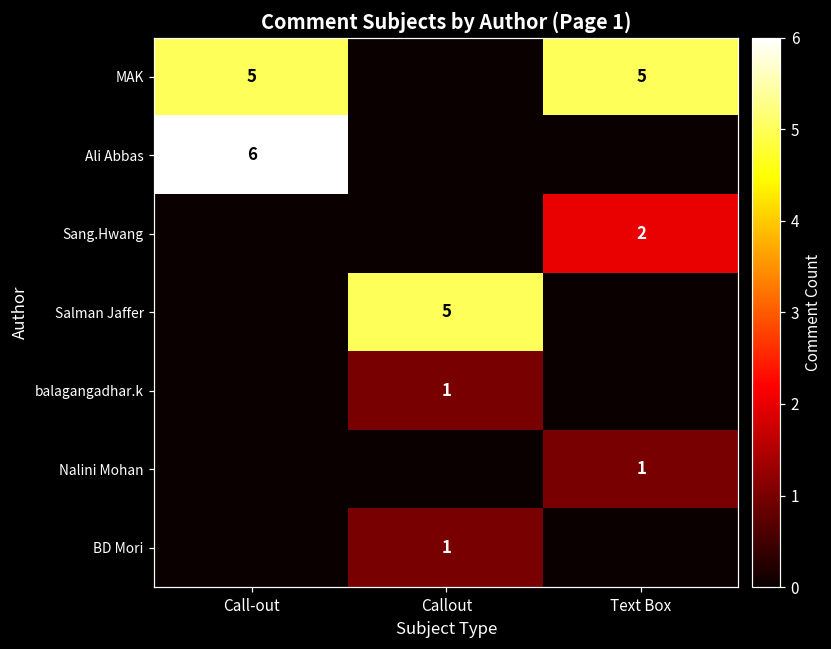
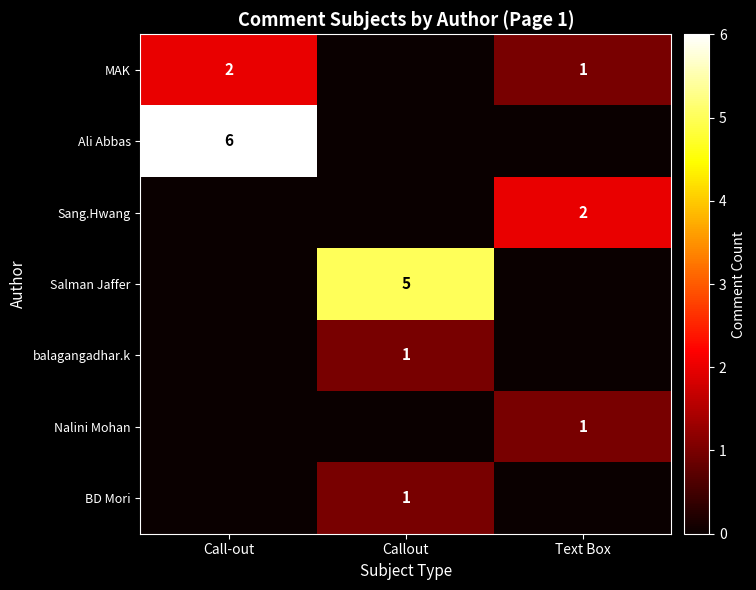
  {
    "MAK": {
-     "Call-out": 5,
-     "Text Box": 5
+     "Call-out": 2,
+     "Text Box": 1
    },
    "Ali Abbas": {
      "Call-out": 6
    },
    "Sang.Hwang": {
      "Text Box": 2
    },
    "Salman Jaffer": {
      "Callout": 5
    },
    "balagangadhar.k": {
      "Callout": 1
    },
    "Nalini Mohan": {
      "Text Box": 1
    },
    "BD Mori": {
      "Callout": 1
    }
  }
